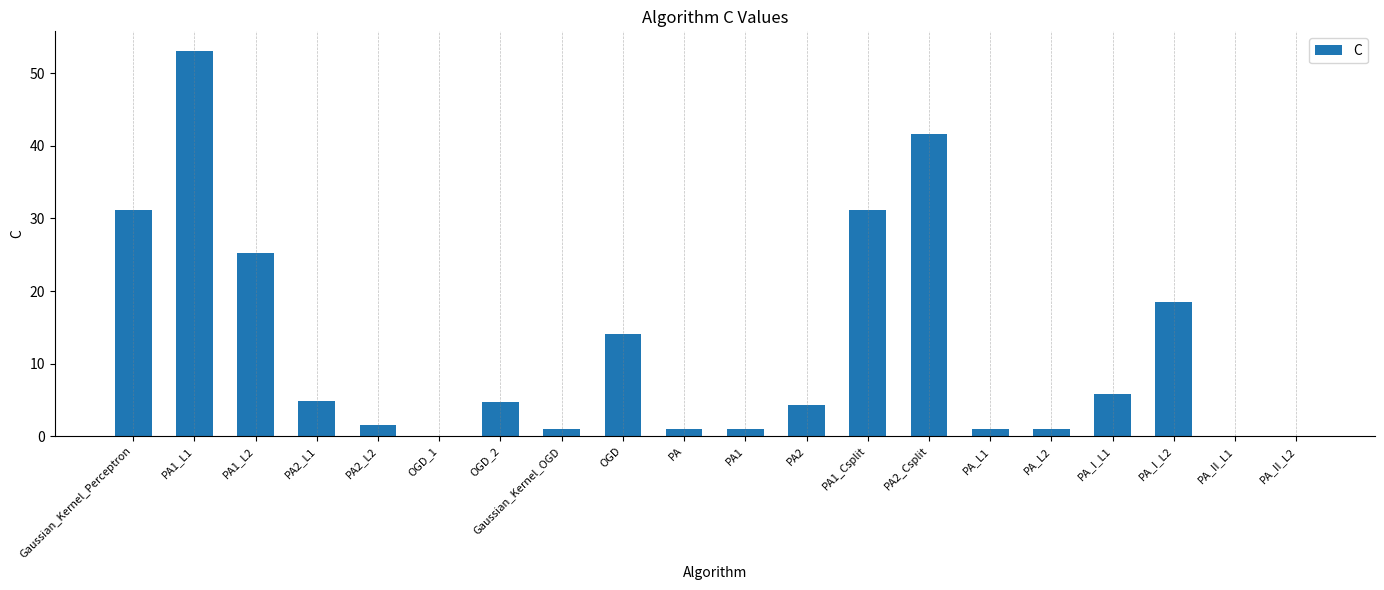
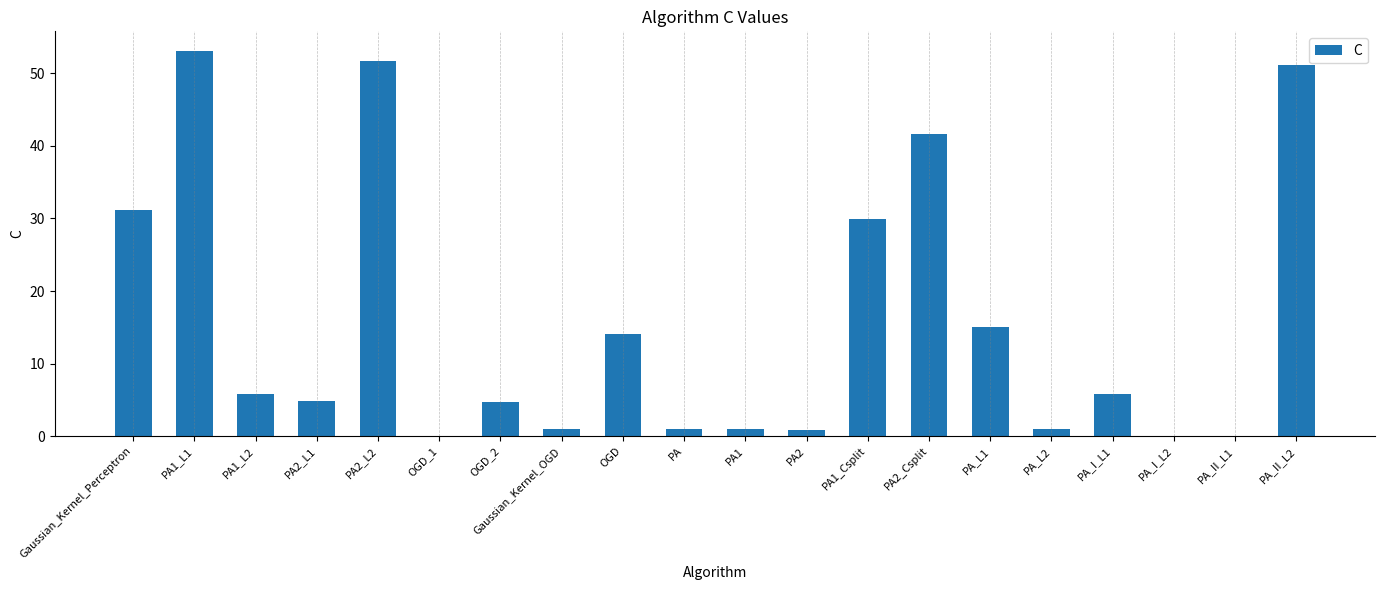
  {
    "Gaussian_Kernel_Perceptron": 31,
    "PA1_L1": 53,
-   "PA1_L2": 25,
+   "PA1_L2": 6,
    "PA2_L1": 5,
-   "PA2_L2": 2,
+   "PA2_L2": 52,
    "OGD_2": 5,
    "Gaussian_Kernel_OGD": 1,
    "OGD": 14,
    "PA": 1,
    "PA1": 1,
-   "PA2": 4,
-   "PA1_Csplit": 31,
+   "PA2": 1,
+   "PA1_Csplit": 30,
    "PA2_Csplit": 42,
-   "PA_L1": 1,
+   "PA_L1": 15,
    "PA_L2": 1,
    "PA_I_L1": 6,
-   "PA_I_L2": 18,
-   "PA_II_L2": 0
+   "PA_I_L2": 0,
+   "PA_II_L2": 51
  }
